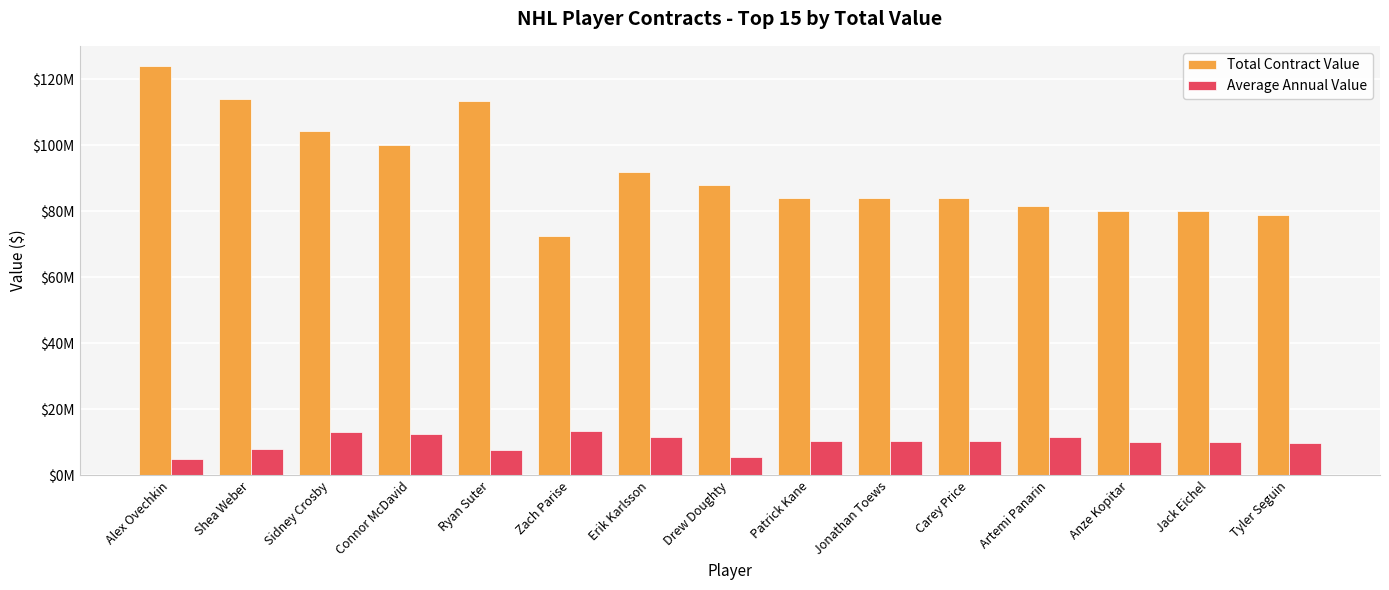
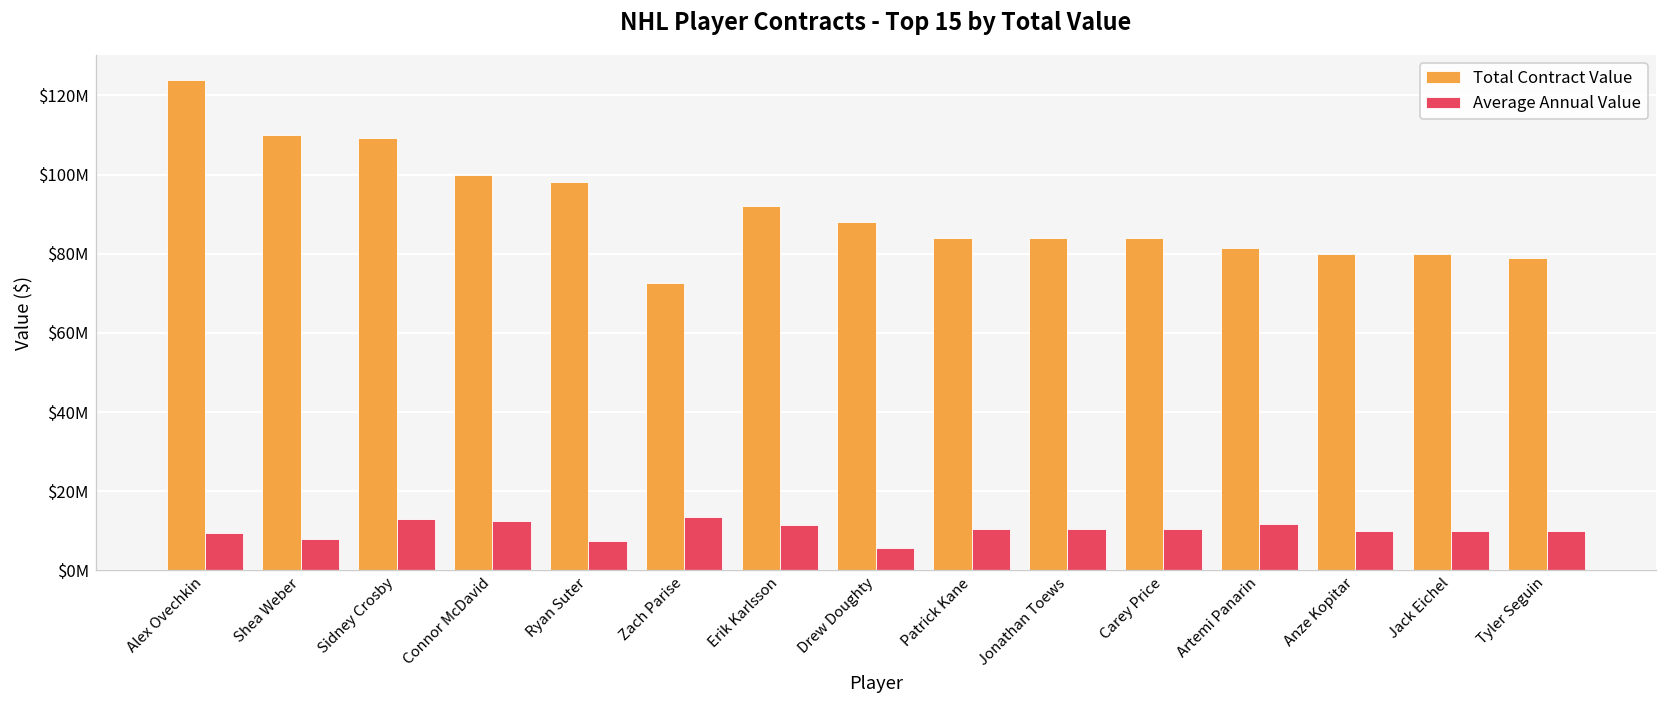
  {
    "Total Contract Value": {
      "Alex Ovechkin": "$124000000",
-     "Shea Weber": "$114000000",
-     "Sidney Crosby": "$104000000",
+     "Shea Weber": "$110000000",
+     "Sidney Crosby": "$109000000",
      "Connor McDavid": "$100000000",
-     "Ryan Suter": "$113000000",
+     "Ryan Suter": "$98000000",
      "Zach Parise": "$73000000",
      "Erik Karlsson": "$92000000",
      "Drew Doughty": "$88000000",
      "Patrick Kane": "$84000000",
      "Jonathan Toews": "$84000000",
      "Carey Price": "$84000000",
      "Artemi Panarin": "$82000000",
      "Anze Kopitar": "$80000000",
      "Jack Eichel": "$80000000",
      "Tyler Seguin": "$79000000"
    },
    "Average Annual Value": {
-     "Alex Ovechkin": "$5000000",
+     "Alex Ovechkin": "$10000000",
      "Shea Weber": "$8000000",
      "Sidney Crosby": "$13000000",
      "Connor McDavid": "$13000000",
      "Ryan Suter": "$8000000",
      "Zach Parise": "$13000000",
      "Erik Karlsson": "$12000000",
      "Drew Doughty": "$6000000",
      "Patrick Kane": "$11000000",
      "Jonathan Toews": "$11000000",
      "Carey Price": "$11000000",
      "Artemi Panarin": "$12000000",
      "Anze Kopitar": "$10000000",
      "Jack Eichel": "$10000000",
      "Tyler Seguin": "$10000000"
    }
  }
